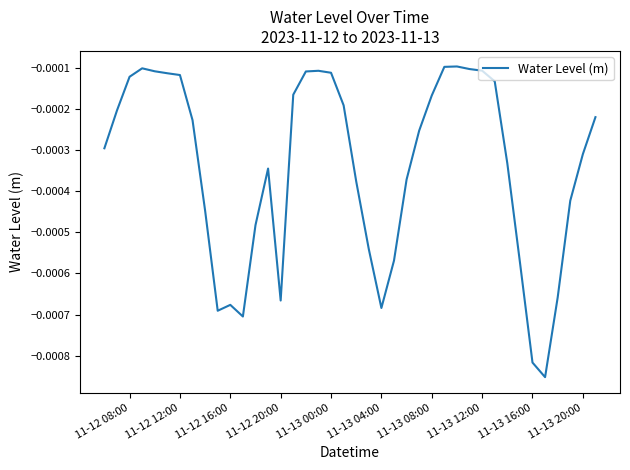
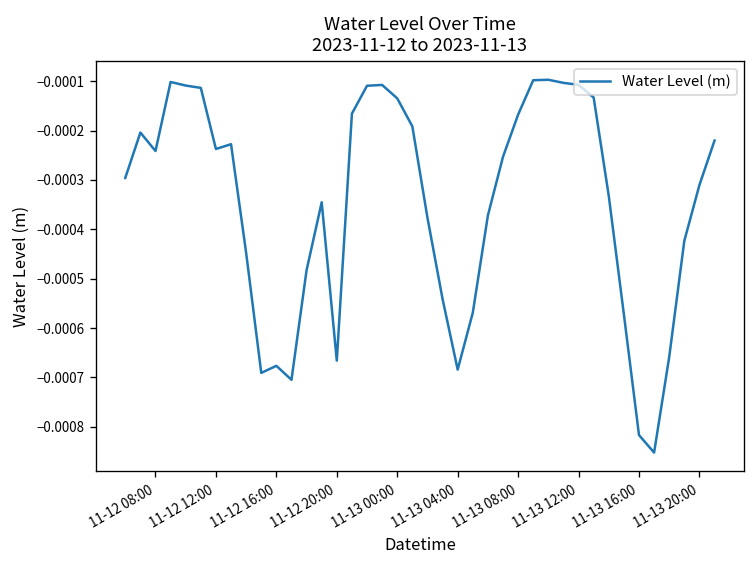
  {
-   "11-12 08:00": -0.00012,
-   "11-12 12:00": -0.00012,
+   "11-12 08:00": -0.00024,
+   "11-12 12:00": -0.00024,
    "11-12 16:00": -0.00068,
    "11-12 20:00": -0.00067,
-   "11-13 00:00": -0.00011,
+   "11-13 00:00": -0.00013,
    "11-13 04:00": -0.00068,
    "11-13 08:00": -0.00017,
    "11-13 16:00": -0.00082,
    "11-13 20:00": -0.00031
  }
